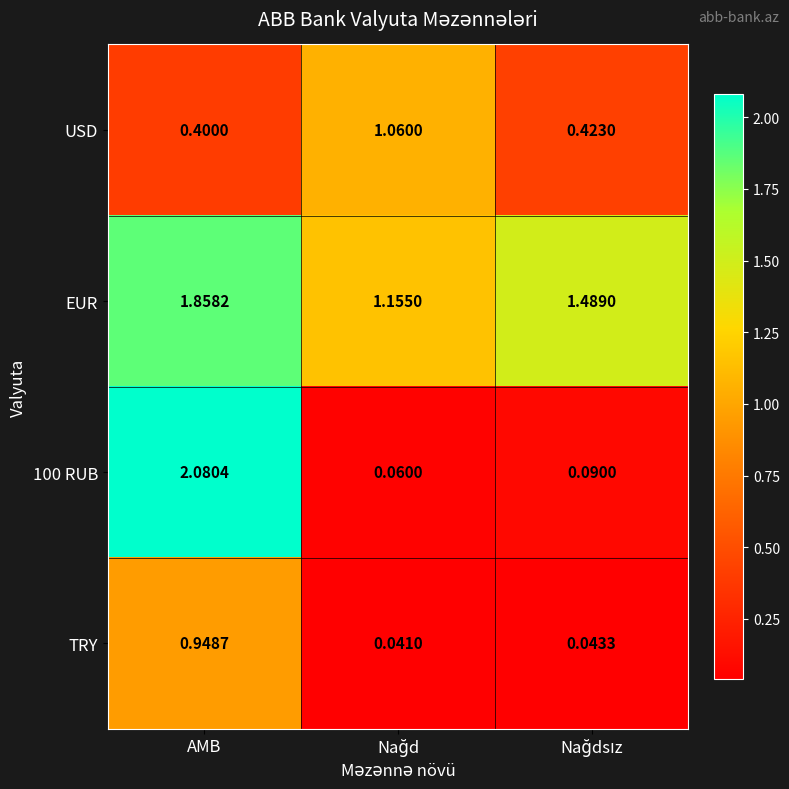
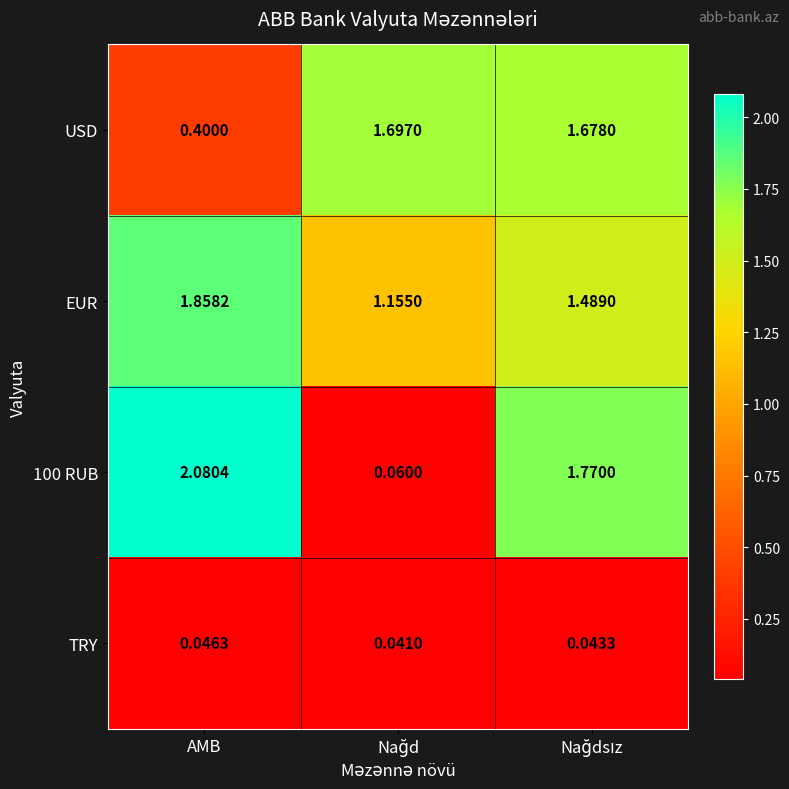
  {
    "USD": {
      "AMB": 0.4000,
-     "Nağd": 1.0600,
-     "Nağdsız": 0.4230
+     "Nağd": 1.6970,
+     "Nağdsız": 1.6780
    },
    "EUR": {
      "AMB": 1.8582,
      "Nağd": 1.1550,
      "Nağdsız": 1.4890
    },
    "100 RUB": {
      "AMB": 2.0804,
      "Nağd": 0.0600,
-     "Nağdsız": 0.0900
+     "Nağdsız": 1.7700
    },
    "TRY": {
-     "AMB": 0.9487,
+     "AMB": 0.0463,
      "Nağd": 0.0410,
      "Nağdsız": 0.0433
    }
  }
